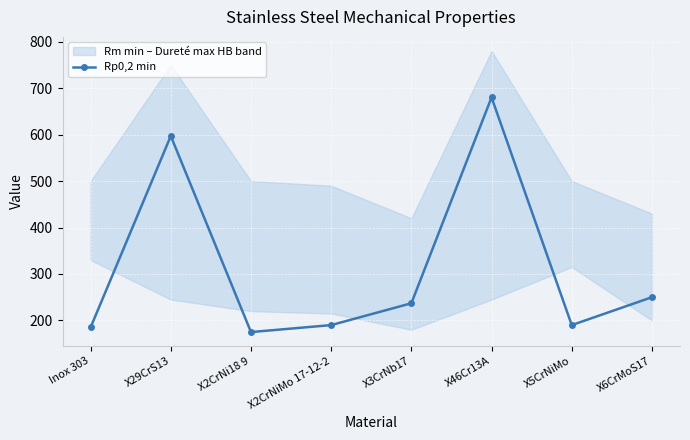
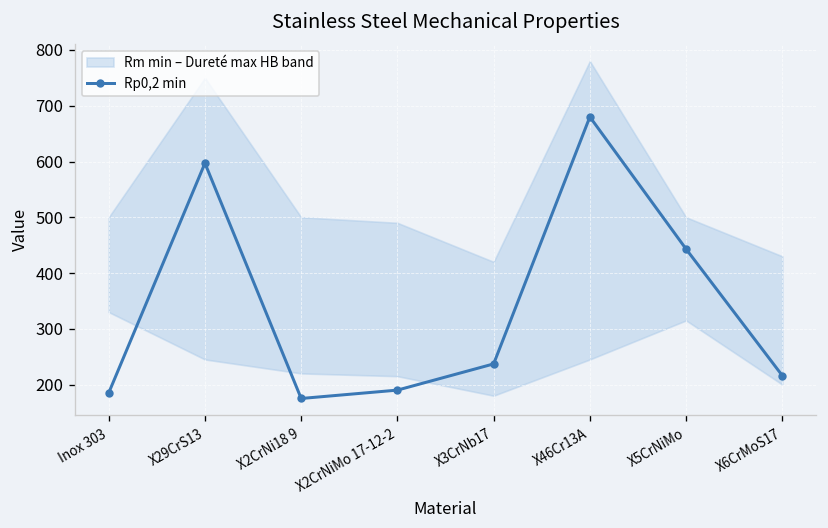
  {
    "Rp0,2 min": {
      "Inox 303": 190,
      "X29CrS13": 600,
      "X2CrNi18 9": 180,
      "X2CrNiMo 17-12-2": 190,
      "X3CrNb17": 240,
      "X46Cr13A": 680,
-     "X5CrNiMo": 190,
-     "X6CrMoS17": 250
+     "X5CrNiMo": 440,
+     "X6CrMoS17": 220
    }
  }
